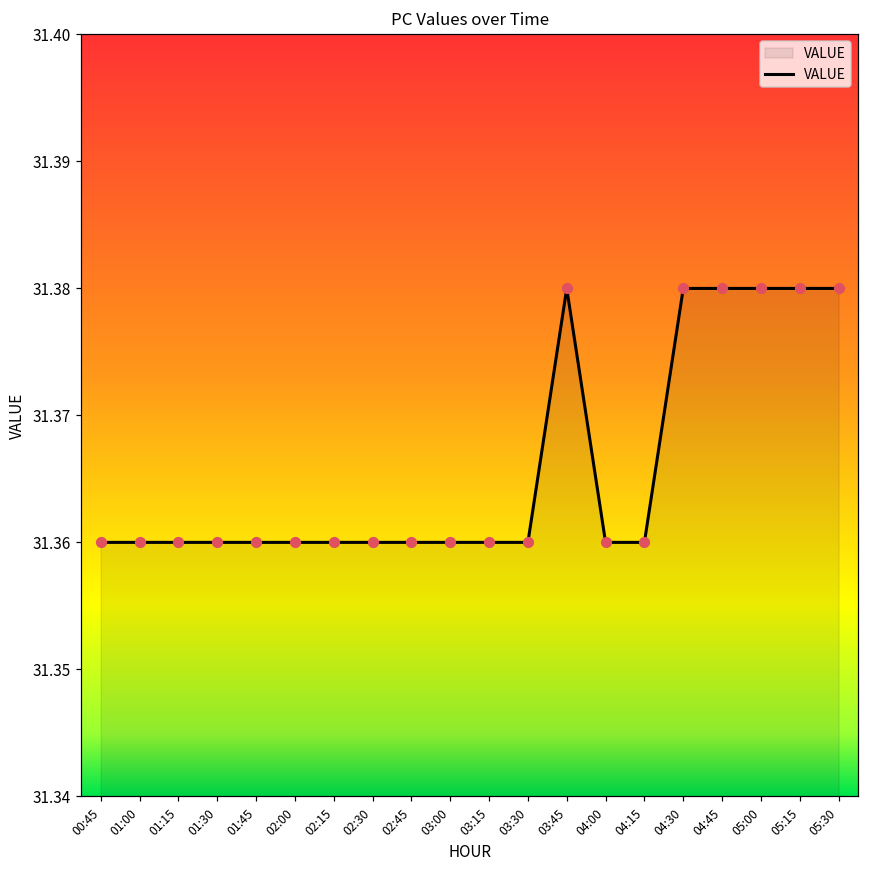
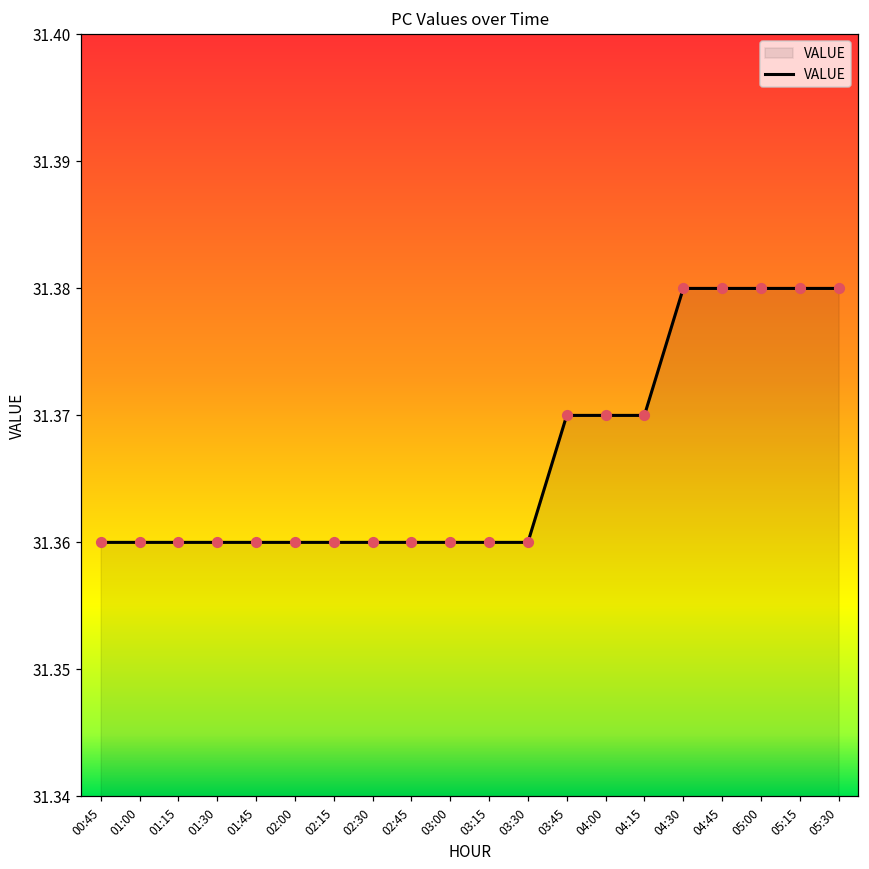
  {
    "00:45": 31.36,
    "01:00": 31.36,
    "01:15": 31.36,
    "01:30": 31.36,
    "01:45": 31.36,
    "02:00": 31.36,
    "02:15": 31.36,
    "02:30": 31.36,
    "02:45": 31.36,
    "03:00": 31.36,
    "03:15": 31.36,
    "03:30": 31.36,
-   "03:45": 31.38,
-   "04:00": 31.36,
-   "04:15": 31.36,
+   "03:45": 31.37,
+   "04:00": 31.37,
+   "04:15": 31.37,
    "04:30": 31.38,
    "04:45": 31.38,
    "05:00": 31.38,
    "05:15": 31.38,
    "05:30": 31.38
  }
